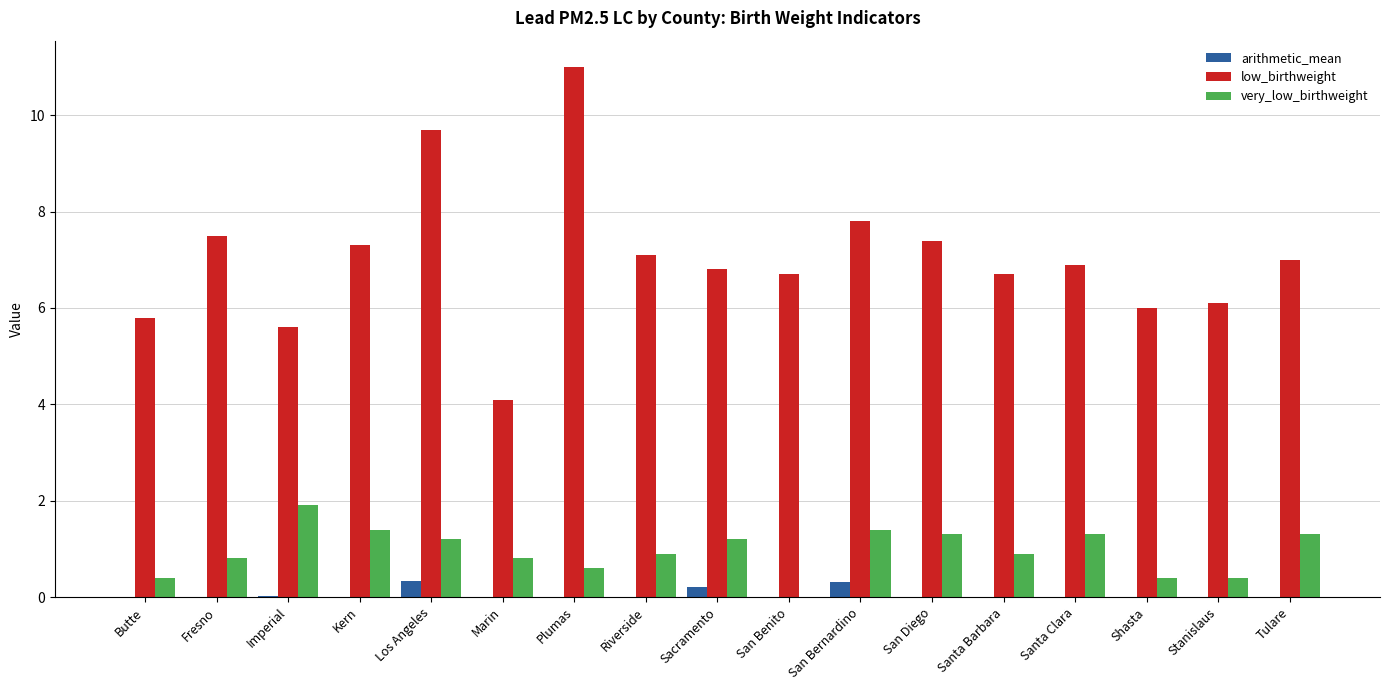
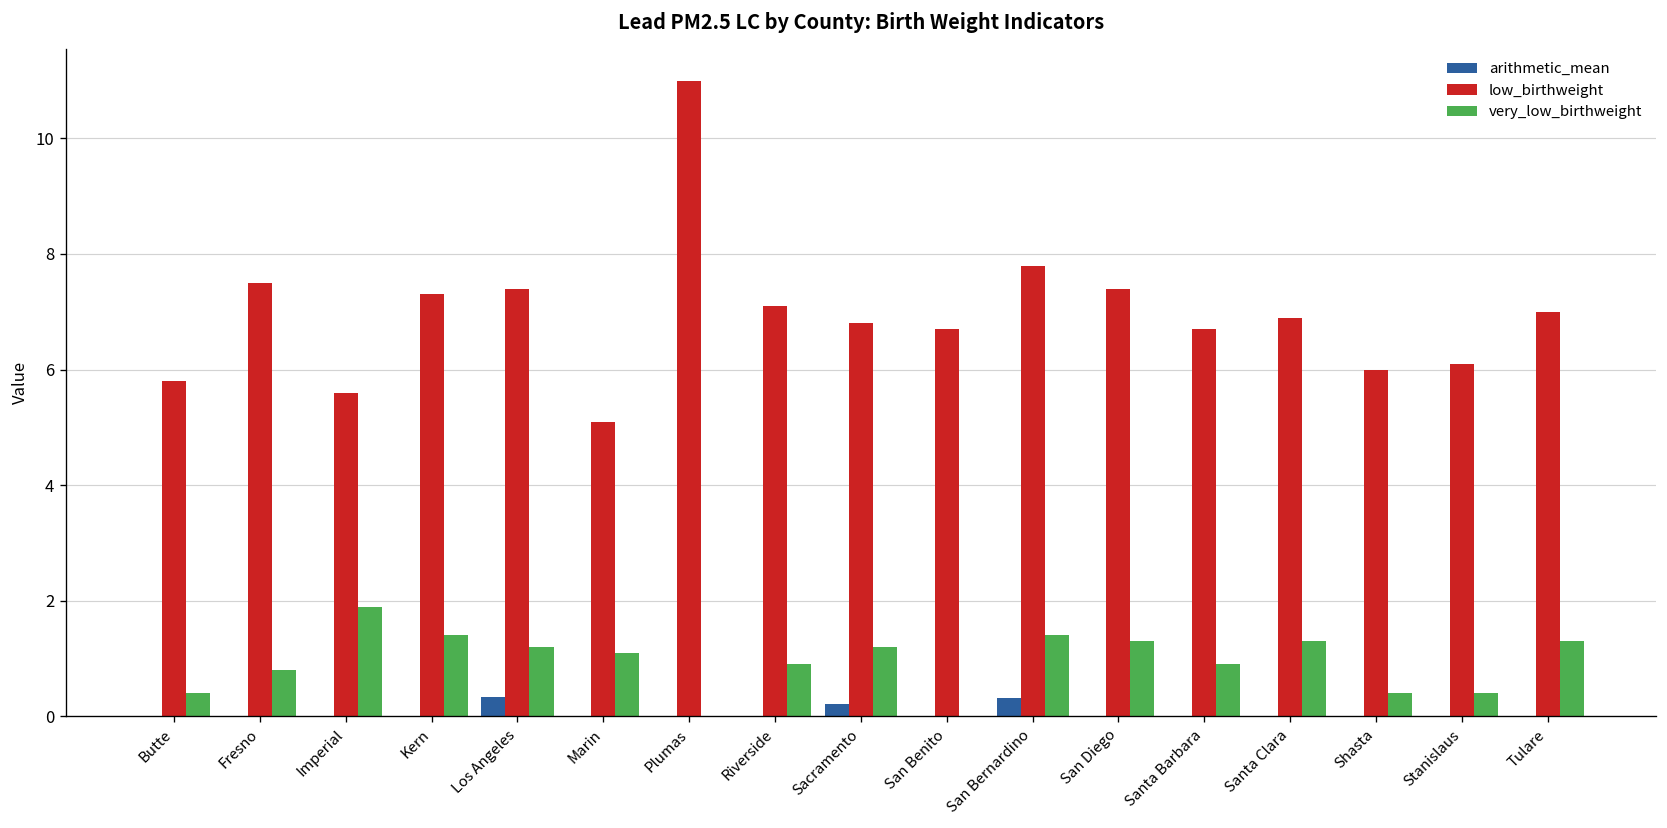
  {
    "arithmetic_mean": {
      "Los Angeles": 0.3,
      "Sacramento": 0.2,
      "San Bernardino": 0.3
    },
    "low_birthweight": {
      "Butte": 5.8,
      "Fresno": 7.5,
      "Imperial": 5.6,
      "Kern": 7.3,
-     "Los Angeles": 9.7,
-     "Marin": 4.1,
+     "Los Angeles": 7.4,
+     "Marin": 5.1,
      "Plumas": 11.0,
      "Riverside": 7.1,
      "Sacramento": 6.8,
      "San Benito": 6.7,
      "San Bernardino": 7.8,
      "San Diego": 7.4,
      "Santa Barbara": 6.7,
      "Santa Clara": 6.9,
      "Shasta": 6.0,
      "Stanislaus": 6.1,
      "Tulare": 7.0
    },
    "very_low_birthweight": {
      "Butte": 0.4,
      "Fresno": 0.8,
      "Imperial": 1.9,
      "Kern": 1.4,
      "Los Angeles": 1.2,
-     "Marin": 0.8,
-     "Plumas": 0.6,
+     "Marin": 1.1,
+     "Plumas": 0.0,
      "Riverside": 0.9,
      "Sacramento": 1.2,
      "San Benito": 0.0,
      "San Bernardino": 1.4,
      "San Diego": 1.3,
      "Santa Barbara": 0.9,
      "Santa Clara": 1.3,
      "Shasta": 0.4,
      "Stanislaus": 0.4,
      "Tulare": 1.3
    }
  }
